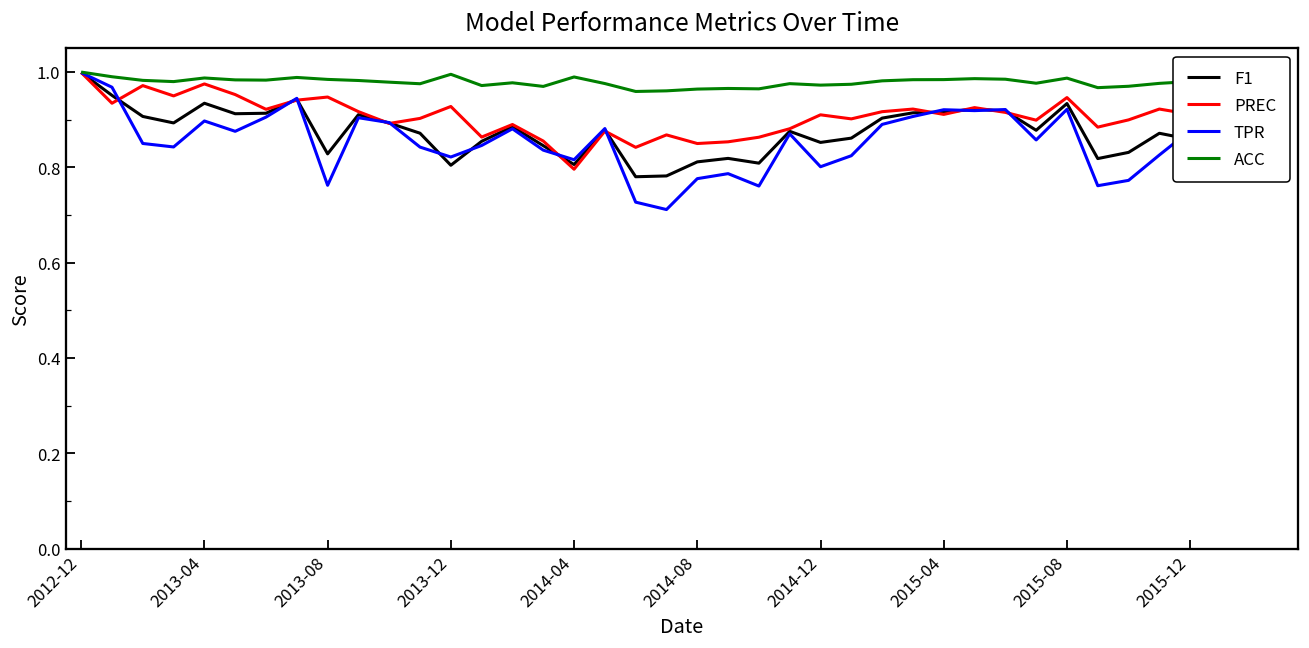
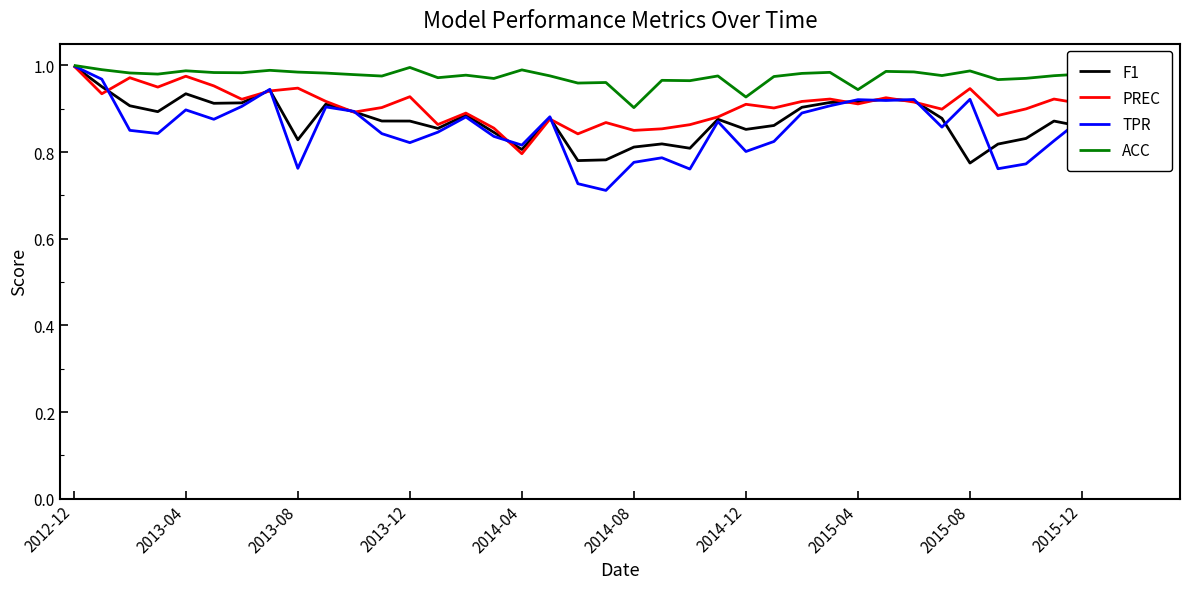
  {
    "F1": {
      "2013-04": 0.93,
      "2013-08": 0.83,
-     "2013-12": 0.80,
+     "2013-12": 0.87,
      "2014-04": 0.81,
      "2014-08": 0.81,
      "2014-12": 0.85,
-     "2015-08": 0.93
+     "2015-08": 0.77
    },
    "PREC": {
      "2013-04": 0.97,
      "2013-08": 0.95,
      "2013-12": 0.93,
      "2014-04": 0.80,
      "2014-08": 0.85,
      "2014-12": 0.91,
      "2015-08": 0.95
    },
    "TPR": {
      "2013-04": 0.90,
      "2013-08": 0.76,
      "2013-12": 0.82,
      "2014-04": 0.82,
      "2014-08": 0.78,
      "2014-12": 0.80,
      "2015-08": 0.92
    },
    "ACC": {
      "2013-04": 0.99,
      "2013-08": 0.98,
      "2013-12": 1.00,
      "2014-04": 0.99,
-     "2014-08": 0.96,
-     "2014-12": 0.97,
-     "2015-04": 0.98,
+     "2014-08": 0.90,
+     "2014-12": 0.93,
+     "2015-04": 0.94,
      "2015-08": 0.99
    }
  }
